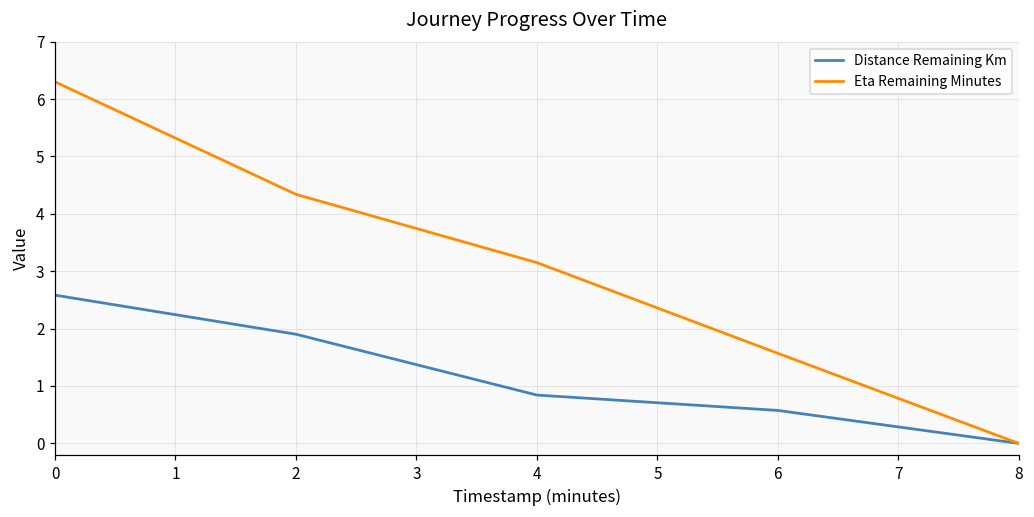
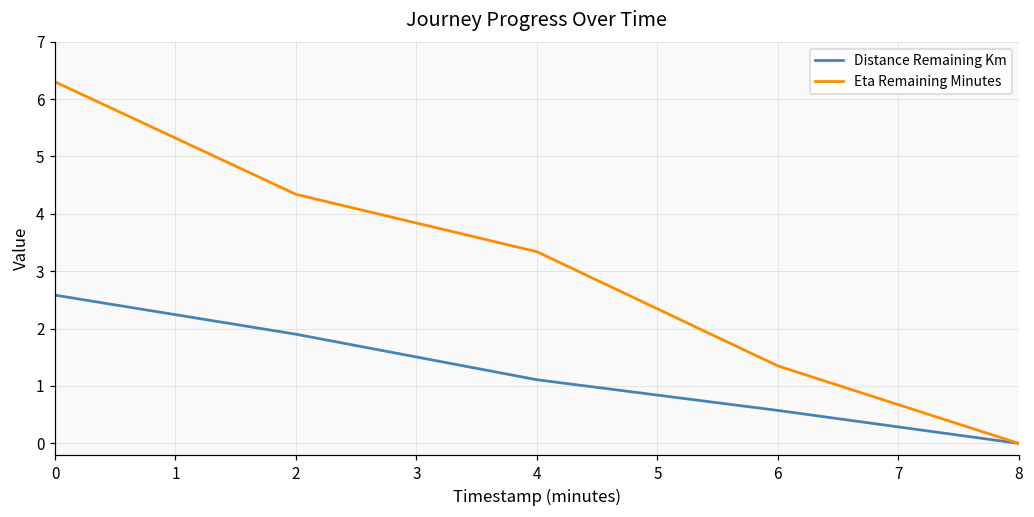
  {
    "Distance Remaining Km": {
      "0": 2.6,
      "2": 1.9,
-     "4": 0.8,
+     "4": 1.1,
      "6": 0.6
    },
    "Eta Remaining Minutes": {
      "0": 6.3,
      "2": 4.3,
-     "4": 3.2,
-     "6": 1.6
+     "4": 3.3,
+     "6": 1.4
    }
  }
